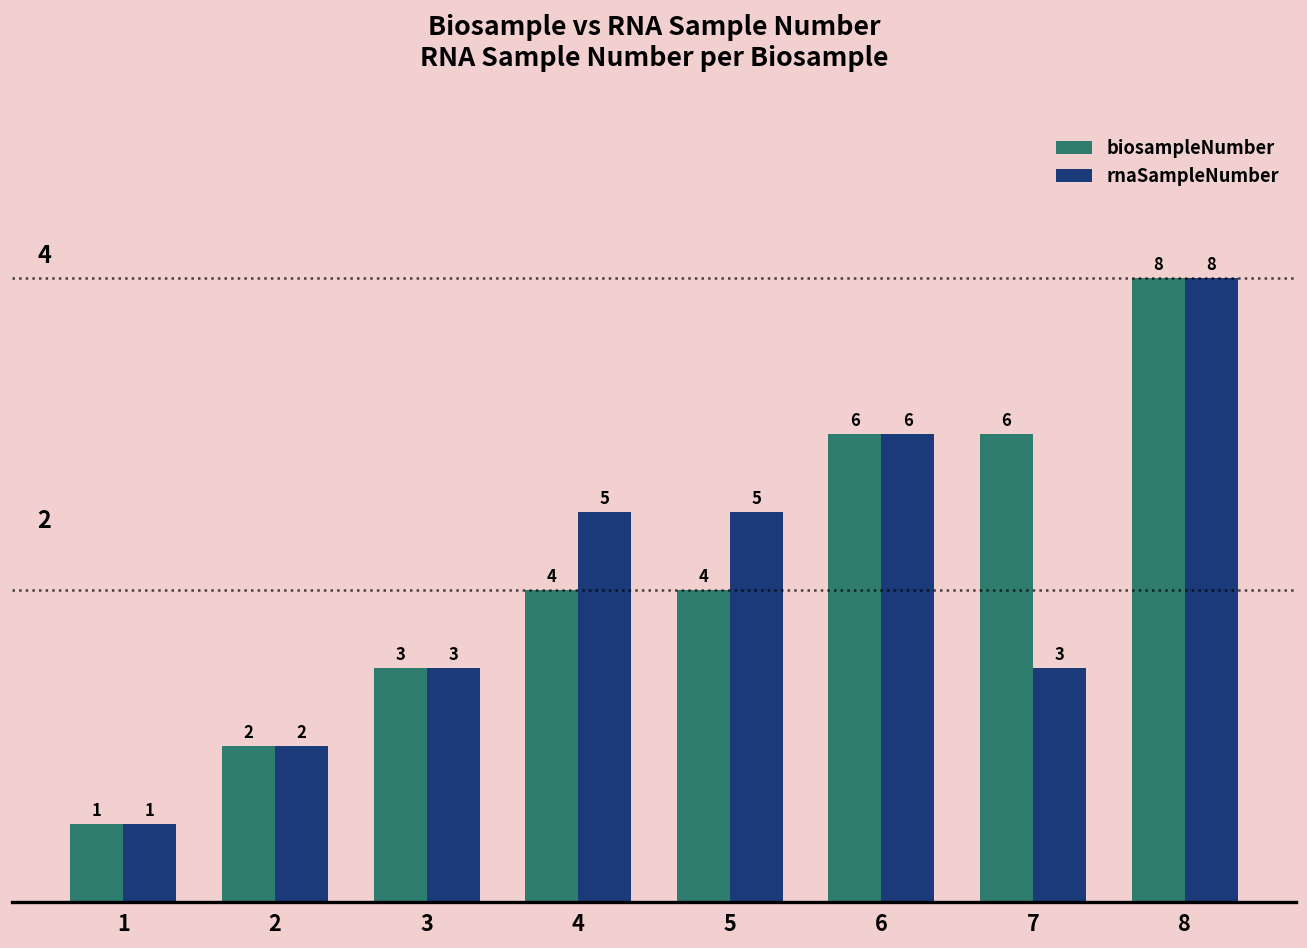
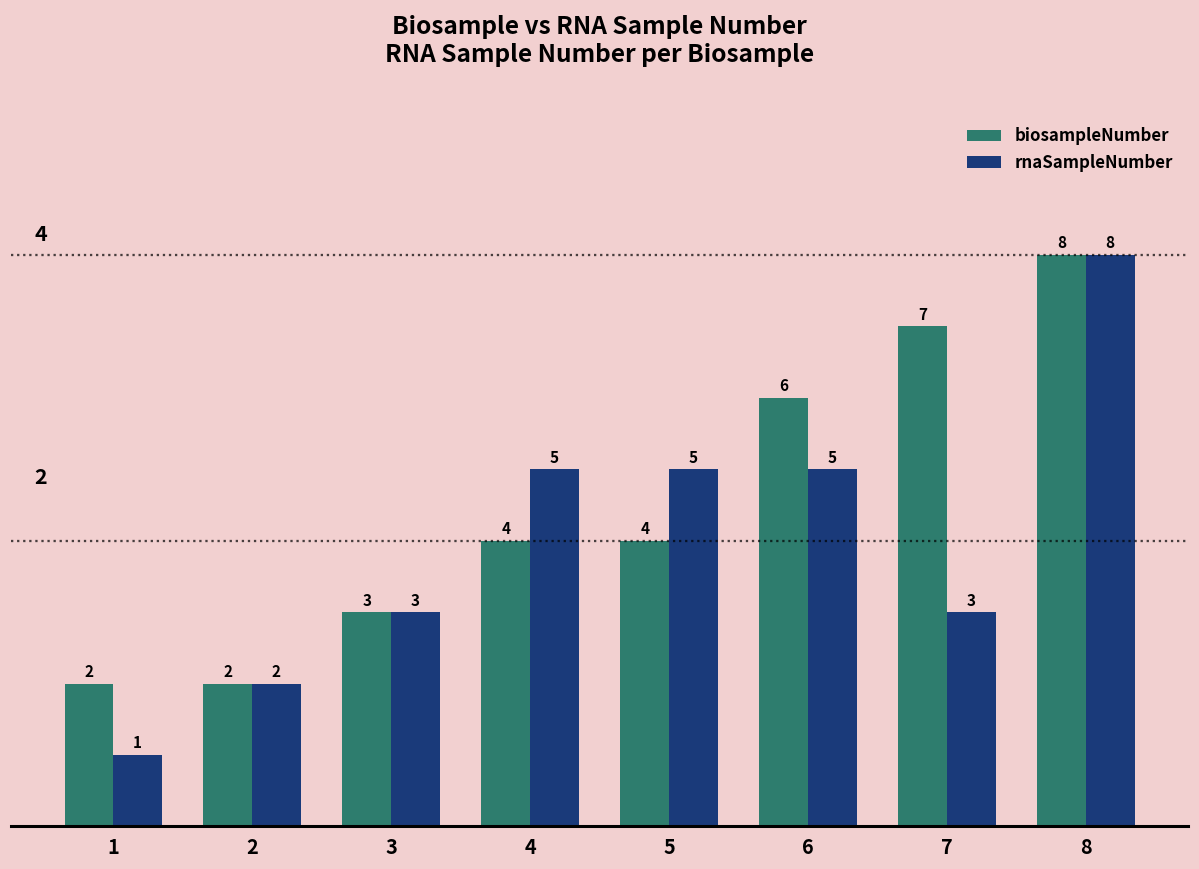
  {
    "biosampleNumber": {
-     "1": 1,
+     "1": 2,
      "2": 2,
      "3": 3,
      "4": 4,
      "5": 4,
      "6": 6,
-     "7": 6,
+     "7": 7,
      "8": 8
    },
    "rnaSampleNumber": {
      "1": 1,
      "2": 2,
      "3": 3,
      "4": 5,
      "5": 5,
-     "6": 6,
+     "6": 5,
      "7": 3,
      "8": 8
    }
  }
